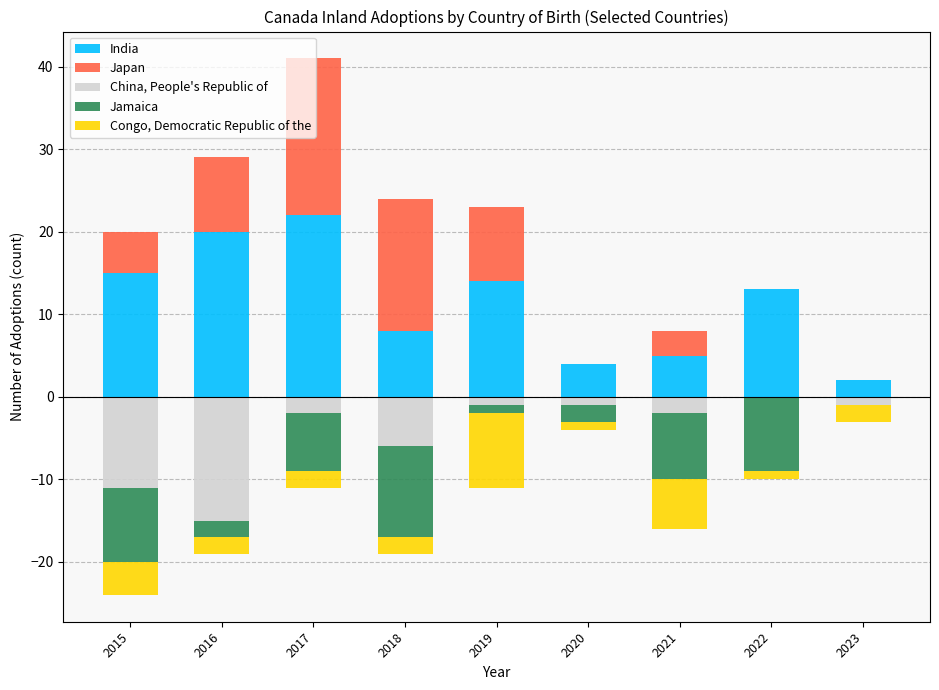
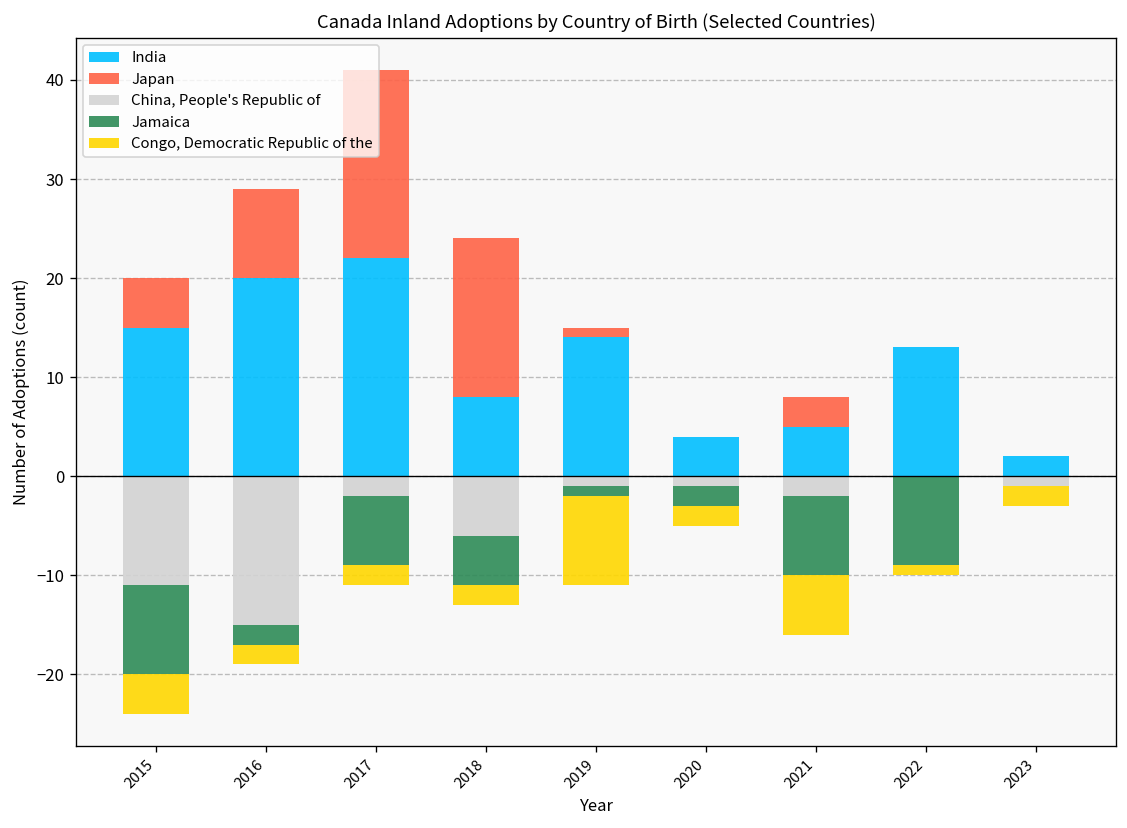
  {
    "India": {
      "2015": 15,
      "2016": 20,
      "2017": 22,
      "2018": 8,
      "2019": 14,
      "2020": 4,
      "2021": 5,
      "2022": 13,
      "2023": 2
    },
    "Japan": {
      "2015": 5,
      "2016": 9,
      "2018": 16,
-     "2019": 9,
+     "2019": 1,
      "2020": 0,
      "2021": 3,
      "2022": 0,
      "2023": 0
    },
    "China, People's Republic of": {
      "2015": -11,
      "2016": -15,
      "2017": -2,
      "2018": -6,
      "2019": -1,
      "2020": -1,
      "2021": -2,
      "2022": 0,
      "2023": -1
    },
    "Jamaica": {
      "2015": -9,
      "2016": -2,
      "2017": -7,
-     "2018": -11,
+     "2018": -5,
      "2019": -1,
      "2020": -2,
      "2021": -8,
      "2022": -9,
      "2023": 0
    },
    "Congo, Democratic Republic of the": {
      "2015": -4,
      "2016": -2,
      "2017": -2,
      "2018": -2,
      "2019": -9,
-     "2020": -1,
+     "2020": -2,
      "2021": -6,
      "2022": -1,
      "2023": -2
    }
  }
